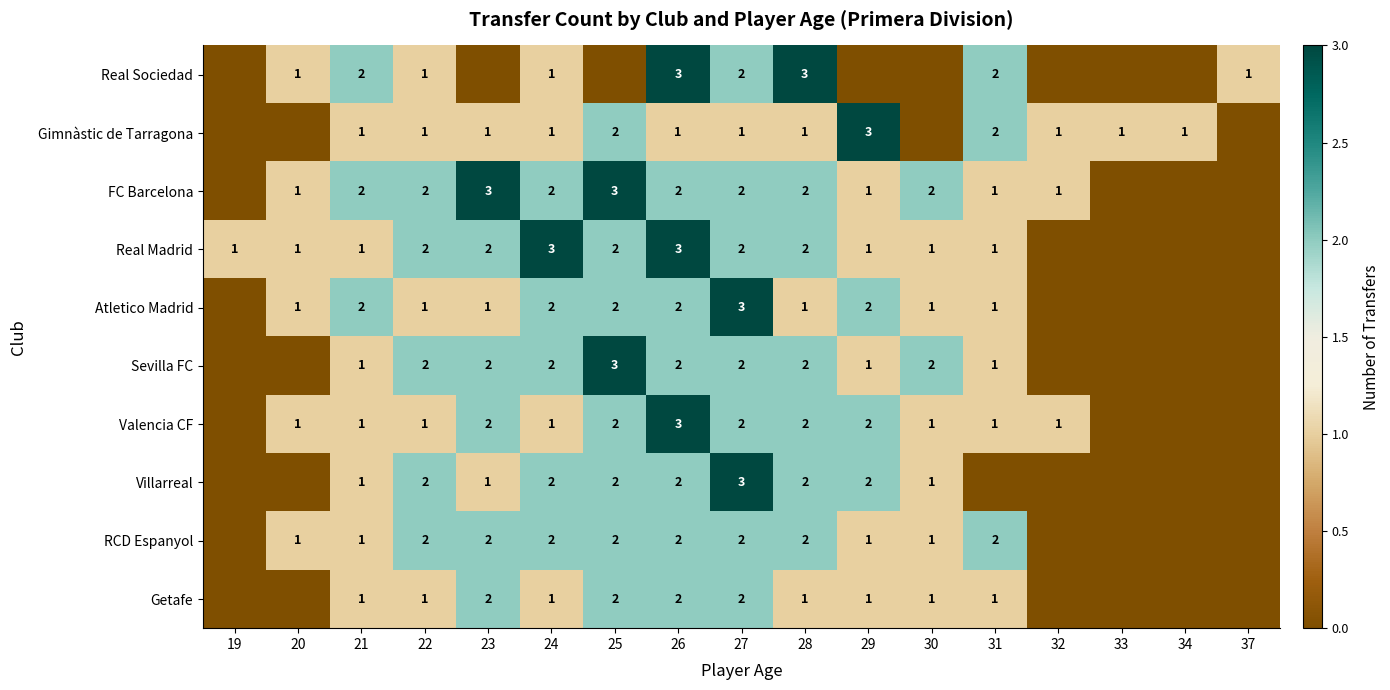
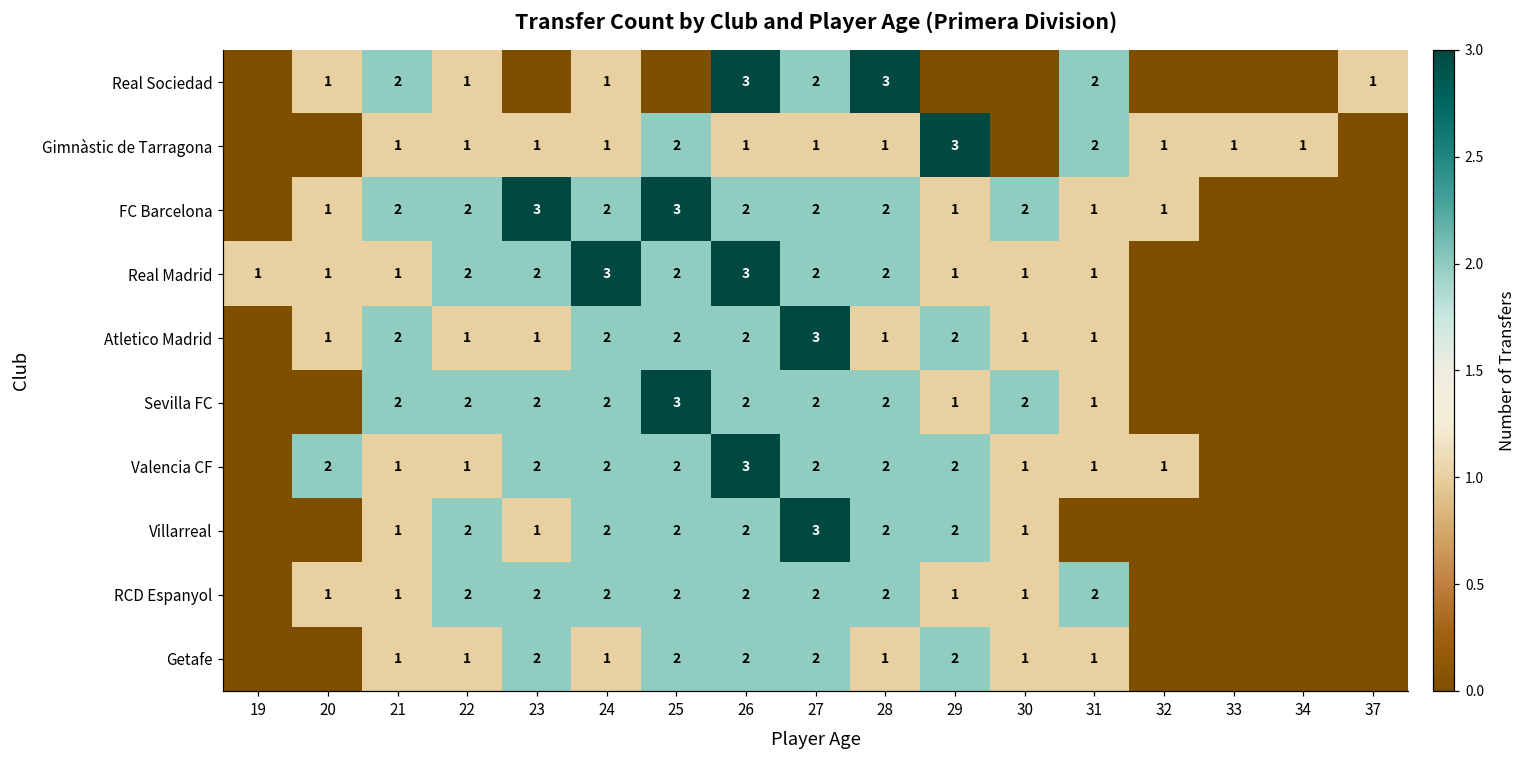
  {
    "Real Sociedad": {
      "20": 1,
      "21": 2,
      "22": 1,
      "24": 1,
      "26": 3,
      "27": 2,
      "28": 3,
      "31": 2,
      "37": 1
    },
    "Gimnàstic de Tarragona": {
      "21": 1,
      "22": 1,
      "23": 1,
      "24": 1,
      "25": 2,
      "26": 1,
      "27": 1,
      "28": 1,
      "29": 3,
      "31": 2,
      "32": 1,
      "33": 1,
      "34": 1
    },
    "FC Barcelona": {
      "20": 1,
      "21": 2,
      "22": 2,
      "23": 3,
      "24": 2,
      "25": 3,
      "26": 2,
      "27": 2,
      "28": 2,
      "29": 1,
      "30": 2,
      "31": 1,
      "32": 1
    },
    "Real Madrid": {
      "19": 1,
      "20": 1,
      "21": 1,
      "22": 2,
      "23": 2,
      "24": 3,
      "25": 2,
      "26": 3,
      "27": 2,
      "28": 2,
      "29": 1,
      "30": 1,
      "31": 1
    },
    "Atletico Madrid": {
      "20": 1,
      "21": 2,
      "22": 1,
      "23": 1,
      "24": 2,
      "25": 2,
      "26": 2,
      "27": 3,
      "28": 1,
      "29": 2,
      "30": 1,
      "31": 1
    },
    "Sevilla FC": {
-     "21": 1,
+     "21": 2,
      "22": 2,
      "23": 2,
      "24": 2,
      "25": 3,
      "26": 2,
      "27": 2,
      "28": 2,
      "29": 1,
      "30": 2,
      "31": 1
    },
    "Valencia CF": {
-     "20": 1,
+     "20": 2,
      "21": 1,
      "22": 1,
      "23": 2,
-     "24": 1,
+     "24": 2,
      "25": 2,
      "26": 3,
      "27": 2,
      "28": 2,
      "29": 2,
      "30": 1,
      "31": 1,
      "32": 1
    },
    "Villarreal": {
      "21": 1,
      "22": 2,
      "23": 1,
      "24": 2,
      "25": 2,
      "26": 2,
      "27": 3,
      "28": 2,
      "29": 2,
      "30": 1
    },
    "RCD Espanyol": {
      "20": 1,
      "21": 1,
      "22": 2,
      "23": 2,
      "24": 2,
      "25": 2,
      "26": 2,
      "27": 2,
      "28": 2,
      "29": 1,
      "30": 1,
      "31": 2
    },
    "Getafe": {
      "21": 1,
      "22": 1,
      "23": 2,
      "24": 1,
      "25": 2,
      "26": 2,
      "27": 2,
      "28": 1,
-     "29": 1,
+     "29": 2,
      "30": 1,
      "31": 1
    }
  }
